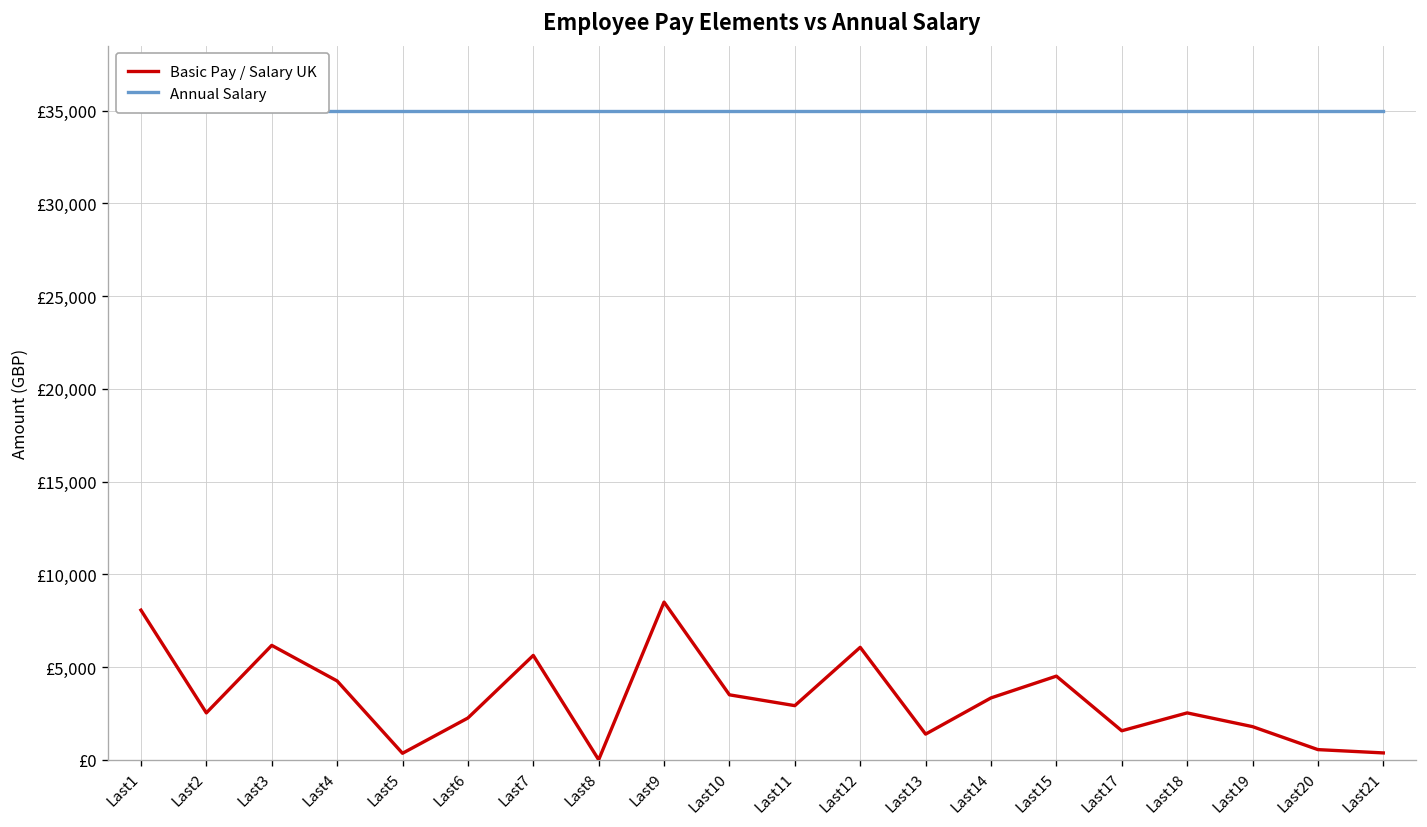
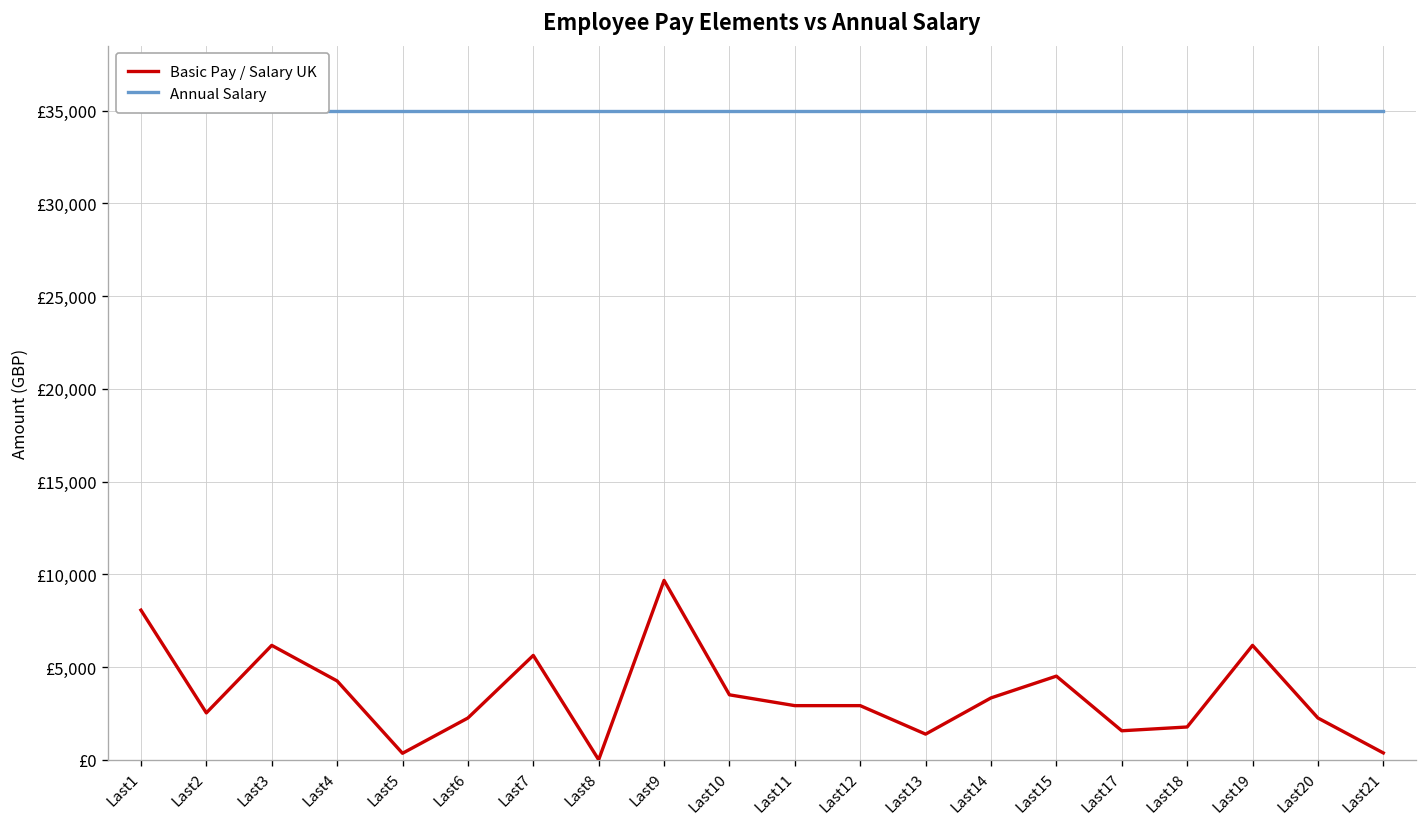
  {
    "Basic Pay / Salary UK": {
      "Last1": "£8,100",
      "Last2": "£2,500",
      "Last3": "£6,200",
      "Last4": "£4,200",
      "Last5": "£300",
      "Last6": "£2,300",
      "Last7": "£5,600",
      "Last8": "£0",
-     "Last9": "£8,500",
+     "Last9": "£9,700",
      "Last10": "£3,500",
      "Last11": "£2,900",
-     "Last12": "£6,100",
+     "Last12": "£2,900",
      "Last13": "£1,400",
      "Last14": "£3,300",
      "Last15": "£4,500",
      "Last17": "£1,600",
-     "Last18": "£2,500",
-     "Last19": "£1,800",
-     "Last20": "£500",
+     "Last18": "£1,800",
+     "Last19": "£6,200",
+     "Last20": "£2,300",
      "Last21": "£400"
    },
    "Annual Salary": {
      "Last4": "£35,000",
      "Last5": "£35,000",
      "Last6": "£35,000",
      "Last7": "£35,000",
      "Last8": "£35,000",
      "Last9": "£35,000",
      "Last10": "£35,000",
      "Last11": "£35,000",
      "Last12": "£35,000",
      "Last13": "£35,000",
      "Last14": "£35,000",
      "Last15": "£35,000",
      "Last17": "£35,000",
      "Last18": "£35,000",
      "Last19": "£35,000",
      "Last20": "£35,000",
      "Last21": "£35,000"
    }
  }
